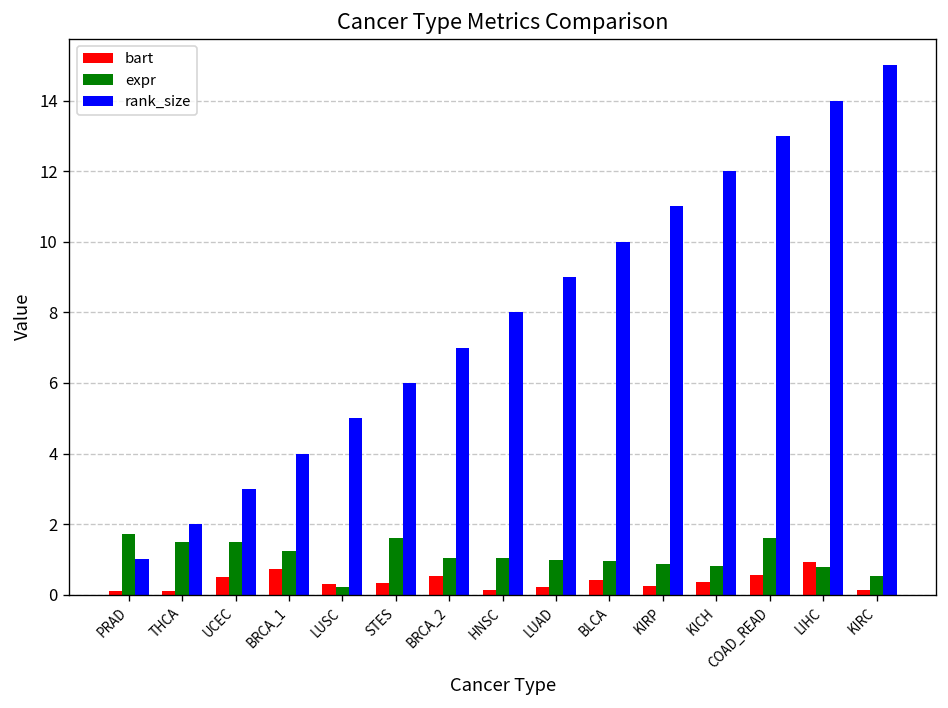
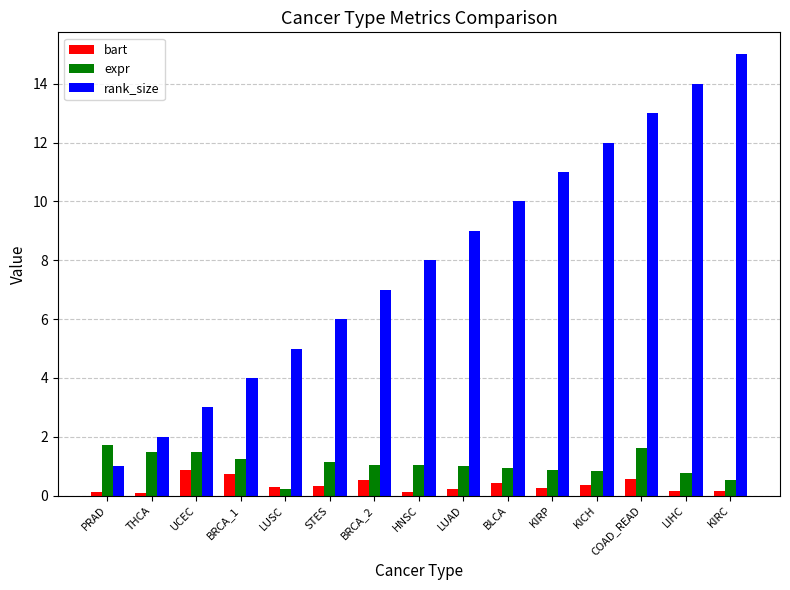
  {
    "bart": {
      "PRAD": 0.1,
      "THCA": 0.1,
-     "UCEC": 0.5,
+     "UCEC": 0.9,
      "BRCA_1": 0.7,
      "LUSC": 0.3,
      "STES": 0.3,
      "BRCA_2": 0.5,
      "HNSC": 0.1,
      "LUAD": 0.2,
      "BLCA": 0.4,
      "KIRP": 0.3,
      "KICH": 0.3,
      "COAD_READ": 0.6,
-     "LIHC": 0.9,
+     "LIHC": 0.2,
      "KIRC": 0.1
    },
    "expr": {
      "PRAD": 1.7,
      "THCA": 1.5,
      "UCEC": 1.5,
      "BRCA_1": 1.2,
      "LUSC": 0.2,
-     "STES": 1.6,
+     "STES": 1.1,
      "BRCA_2": 1.0,
      "HNSC": 1.0,
      "LUAD": 1.0,
      "BLCA": 1.0,
      "KIRP": 0.9,
      "KICH": 0.8,
      "COAD_READ": 1.6,
      "LIHC": 0.8,
      "KIRC": 0.5
    },
    "rank_size": {
      "PRAD": 1.0,
      "THCA": 2.0,
      "UCEC": 3.0,
      "BRCA_1": 4.0,
      "LUSC": 5.0,
      "STES": 6.0,
      "BRCA_2": 7.0,
      "HNSC": 8.0,
      "LUAD": 9.0,
      "BLCA": 10.0,
      "KIRP": 11.0,
      "KICH": 12.0,
      "COAD_READ": 13.0,
      "LIHC": 14.0,
      "KIRC": 15.0
    }
  }
